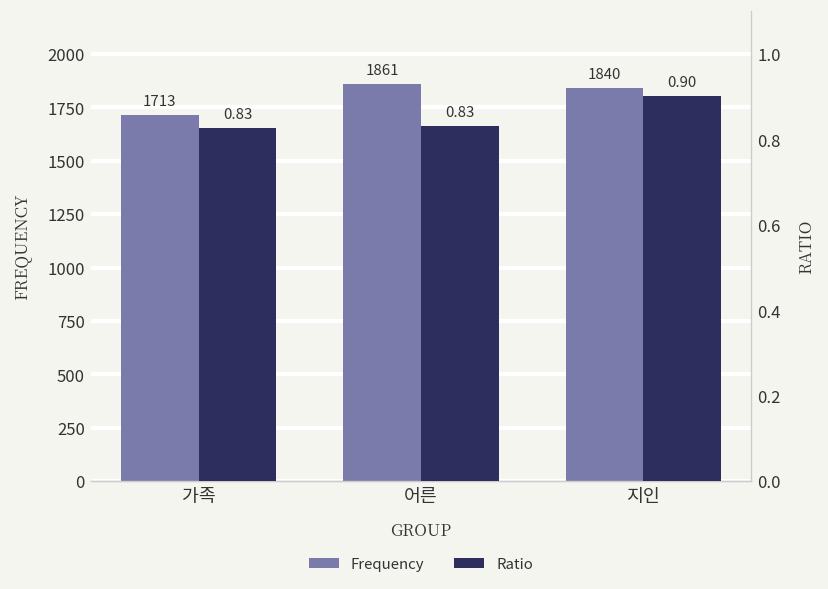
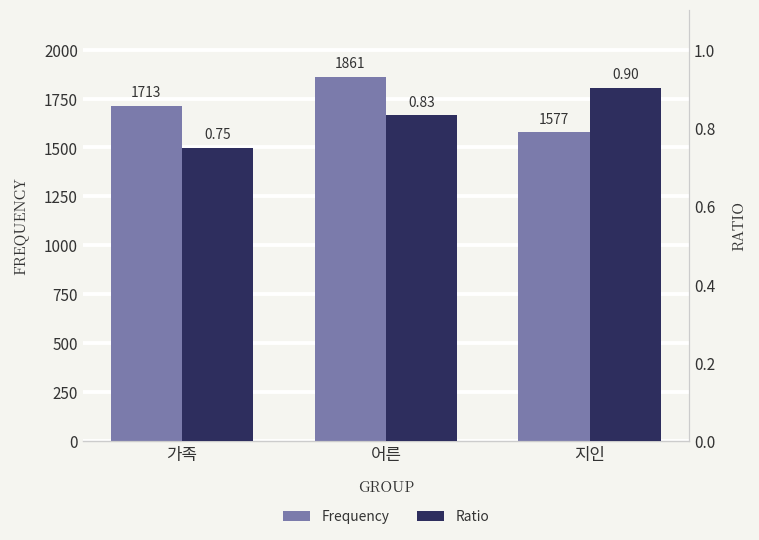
  {
    "Frequency": {
      "가족": 1713,
      "어른": 1861,
-     "지인": 1840
+     "지인": 1577
    },
    "Ratio": {
-     "가족": 0.83,
+     "가족": 0.75,
      "어른": 0.83,
      "지인": 0.90
    }
  }
